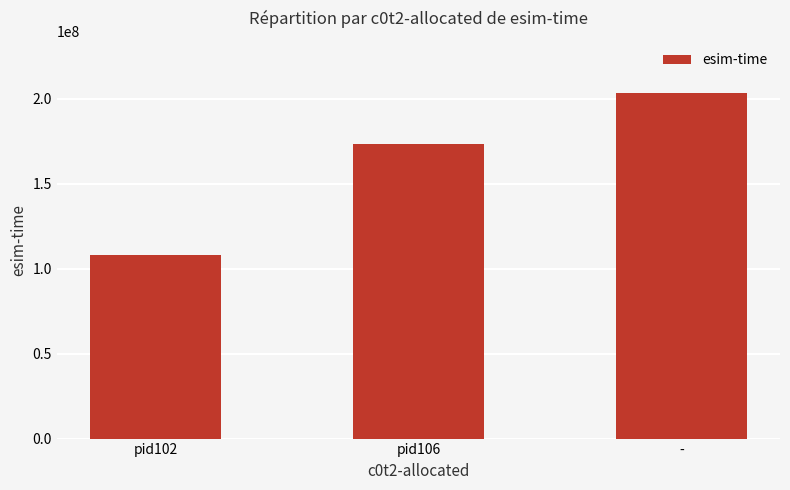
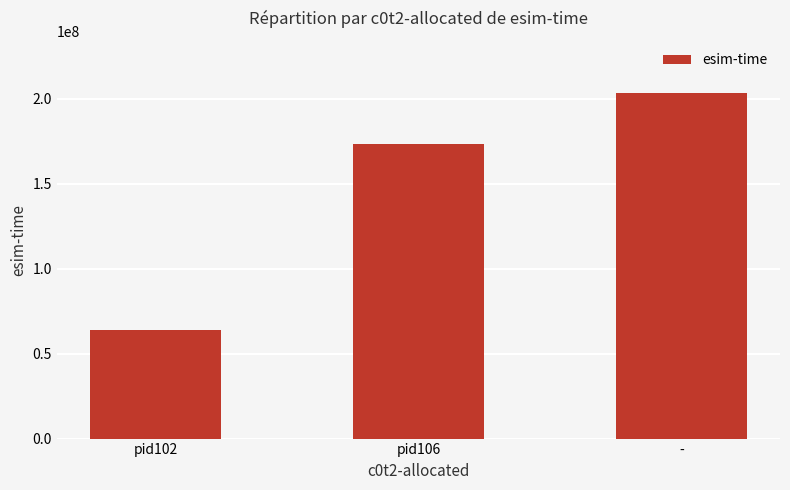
  {
-   "pid102": 108000000,
+   "pid102": 64000000,
    "pid106": 174000000,
    "-": 204000000
  }
